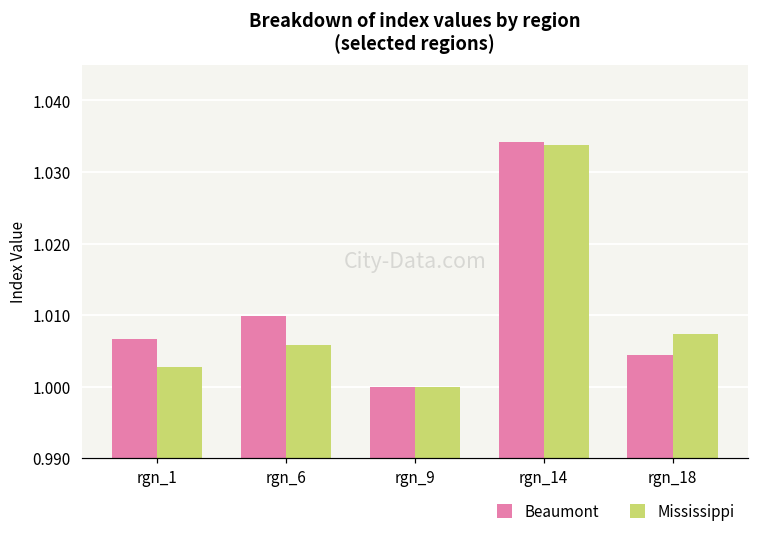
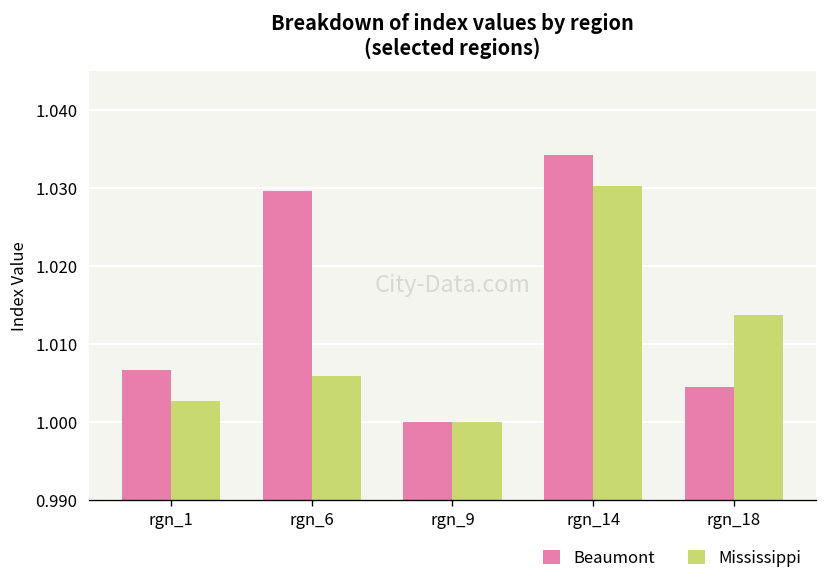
  {
    "Beaumont": {
      "rgn_1": 1.007,
-     "rgn_6": 1.010,
+     "rgn_6": 1.030,
      "rgn_9": 1.000,
      "rgn_14": 1.034,
      "rgn_18": 1.004
    },
    "Mississippi": {
      "rgn_1": 1.003,
      "rgn_6": 1.006,
      "rgn_9": 1.000,
-     "rgn_14": 1.034,
-     "rgn_18": 1.007
+     "rgn_14": 1.030,
+     "rgn_18": 1.014
    }
  }
